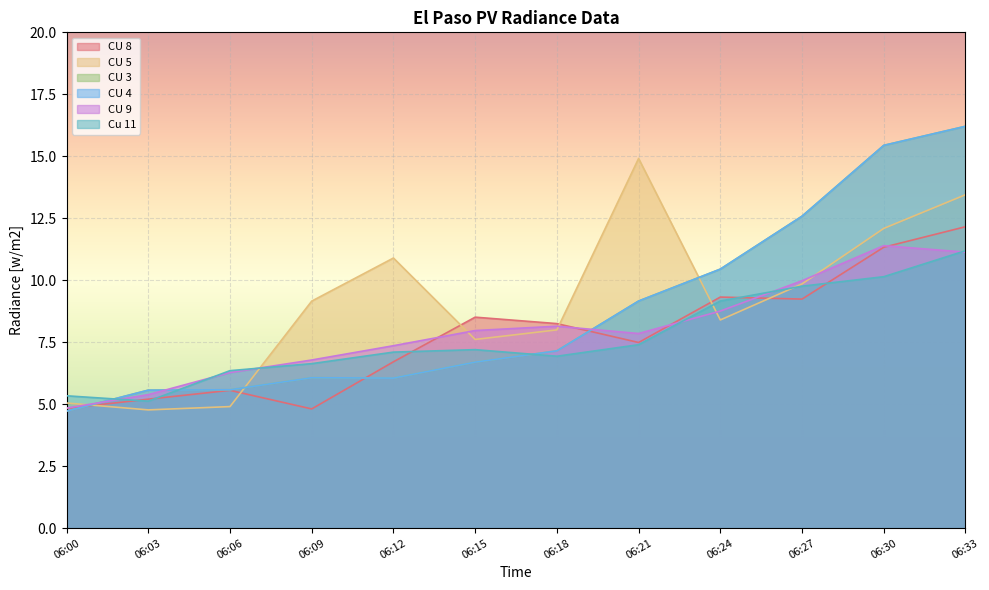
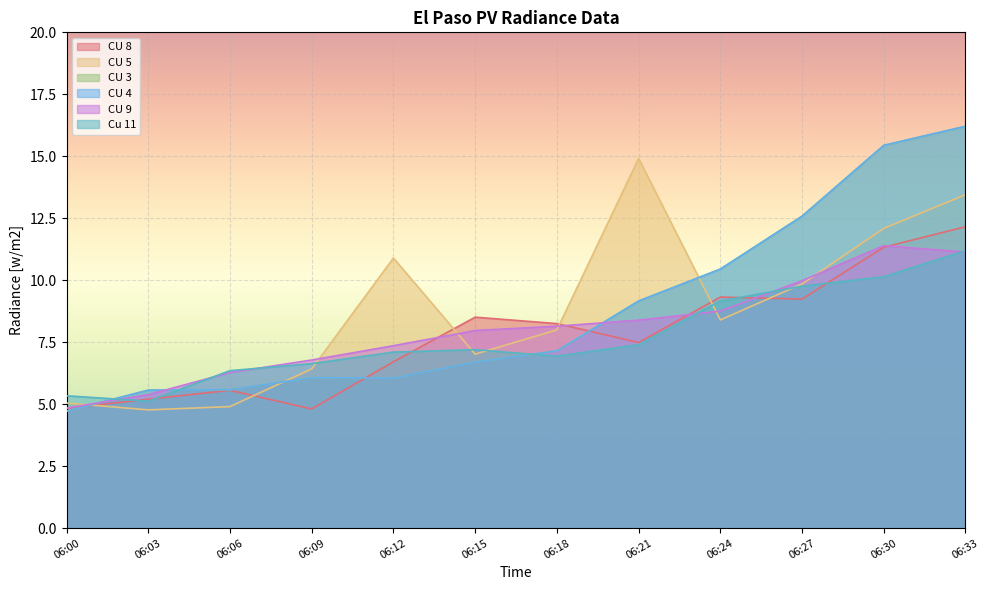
  {
    "CU 8": {
      "06:09": 4.8,
      "06:12": 6.7,
      "06:15": 8.5,
      "06:18": 8.2,
      "06:24": 9.3,
      "06:27": 9.2,
      "06:33": 12.2
    },
    "CU 5": {
      "06:00": 5.0,
      "06:03": 4.8,
      "06:06": 4.9,
-     "06:09": 9.2,
+     "06:09": 6.4,
      "06:12": 10.9,
-     "06:15": 7.6,
+     "06:15": 7.0,
      "06:18": 8.0,
      "06:21": 14.9,
      "06:24": 8.4,
      "06:30": 12.1,
      "06:33": 13.4
    },
    "CU 9": {
      "06:03": 5.4,
      "06:09": 6.8,
      "06:12": 7.4,
      "06:15": 8.0,
      "06:18": 8.1,
-     "06:21": 7.8,
+     "06:21": 8.4,
      "06:24": 8.8,
      "06:27": 10.0
    }
  }
